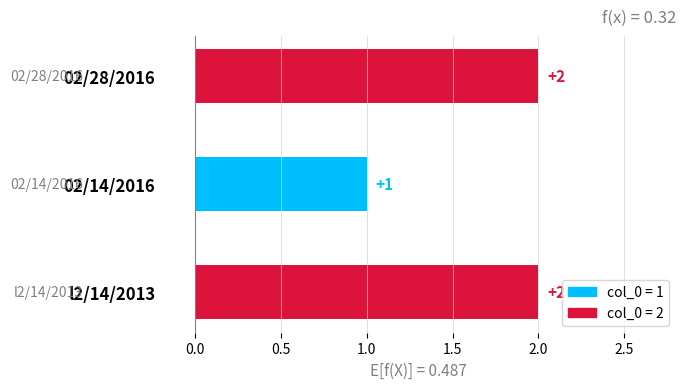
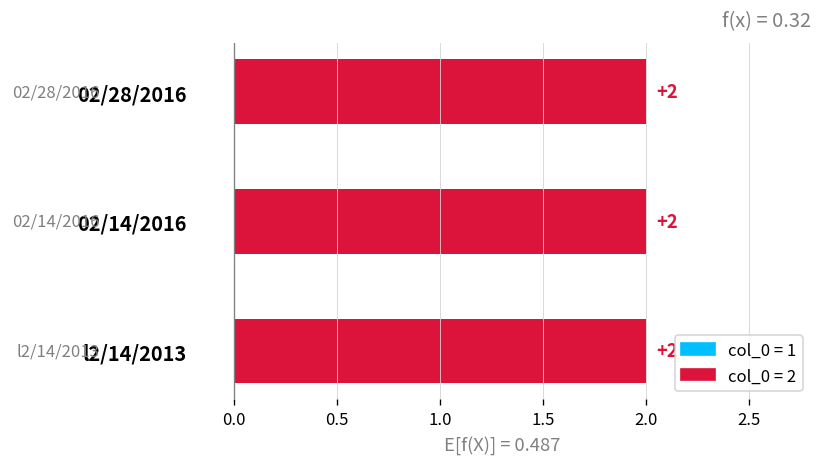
  {
    "02/28/2016": "+2",
-   "02/14/2016": "+1"
+   "02/14/2016": "+2"
  }
